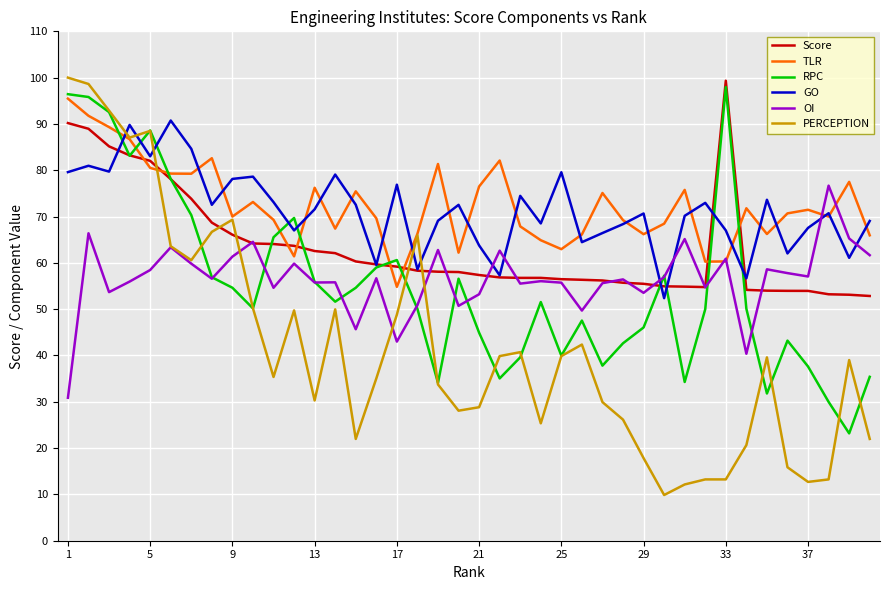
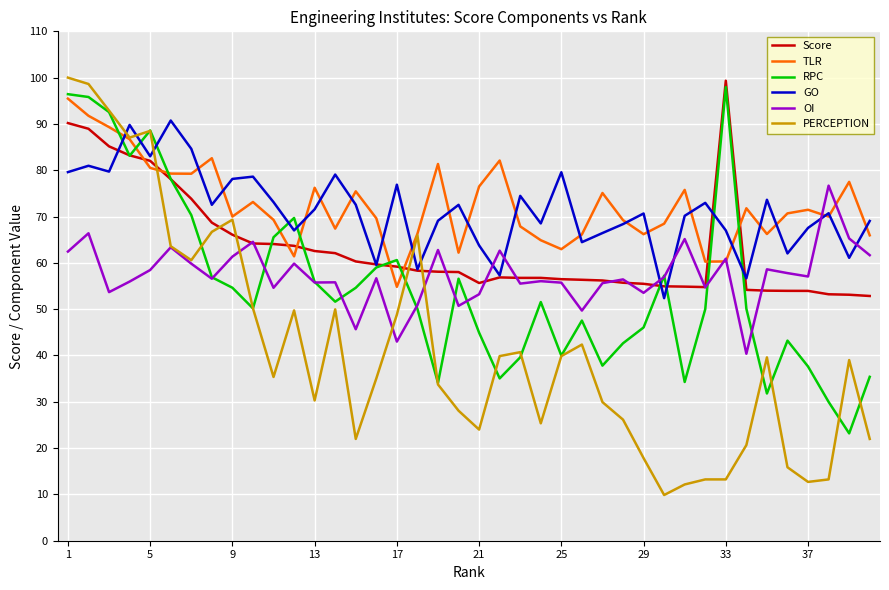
  {
    "Score": {
      "1": 90,
      "5": 82,
      "9": 66,
      "13": 63,
      "17": 59,
-     "21": 57,
+     "21": 56,
      "25": 56,
      "29": 55,
      "33": 99,
      "37": 54
    },
    "TLR": {
      "1": 95,
      "5": 81,
      "9": 70,
      "13": 76,
      "17": 55,
      "21": 76,
      "25": 63,
      "29": 66,
      "33": 60,
      "37": 71
    },
    "RPC": {
      "1": 96,
      "9": 55,
      "17": 61,
      "21": 45,
      "29": 46,
      "33": 98,
      "37": 38
    },
    "GO": {
      "1": 80,
      "5": 83,
      "9": 78,
      "13": 72,
      "17": 77,
      "21": 64,
      "25": 80,
      "29": 71,
      "33": 67,
      "37": 68
    },
    "OI": {
-     "1": 31,
+     "1": 62,
      "5": 58,
      "9": 61,
      "17": 43,
      "21": 53,
      "25": 56,
      "29": 54,
      "33": 61,
      "37": 57
    },
    "PERCEPTION": {
      "1": 100,
      "9": 69,
      "13": 30,
      "17": 49,
-     "21": 29,
+     "21": 24,
      "29": 18,
      "33": 13,
      "37": 13
    }
  }
